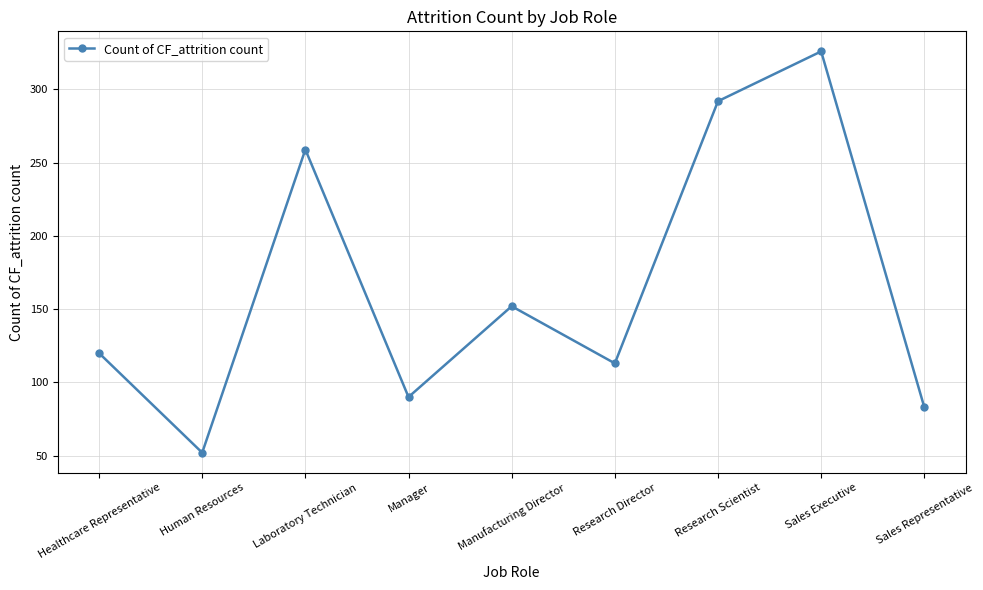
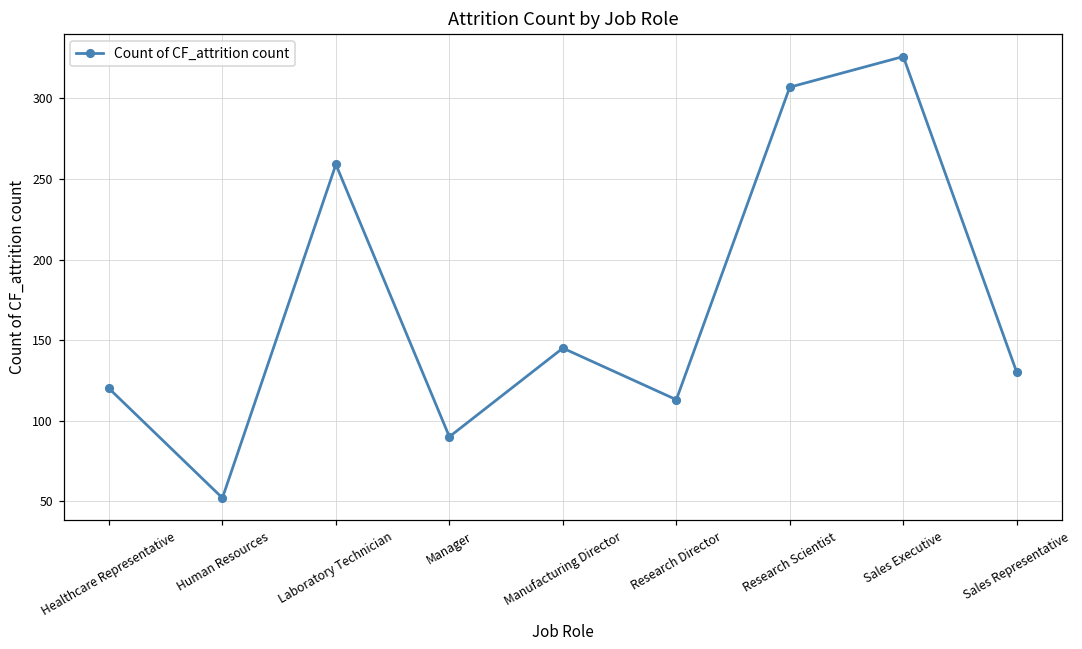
  {
    "Healthcare Representative": 120,
    "Human Resources": 52,
    "Laboratory Technician": 259,
    "Manager": 90,
-   "Manufacturing Director": 152,
+   "Manufacturing Director": 145,
    "Research Director": 113,
-   "Research Scientist": 292,
+   "Research Scientist": 307,
    "Sales Executive": 326,
-   "Sales Representative": 83
+   "Sales Representative": 130
  }
